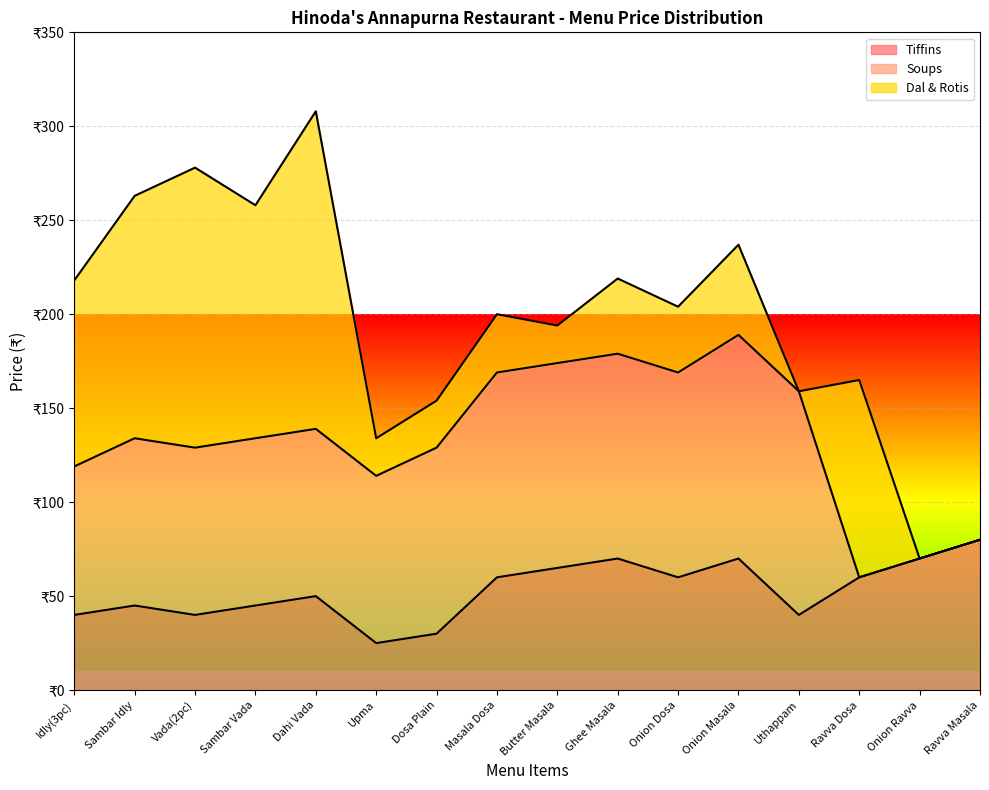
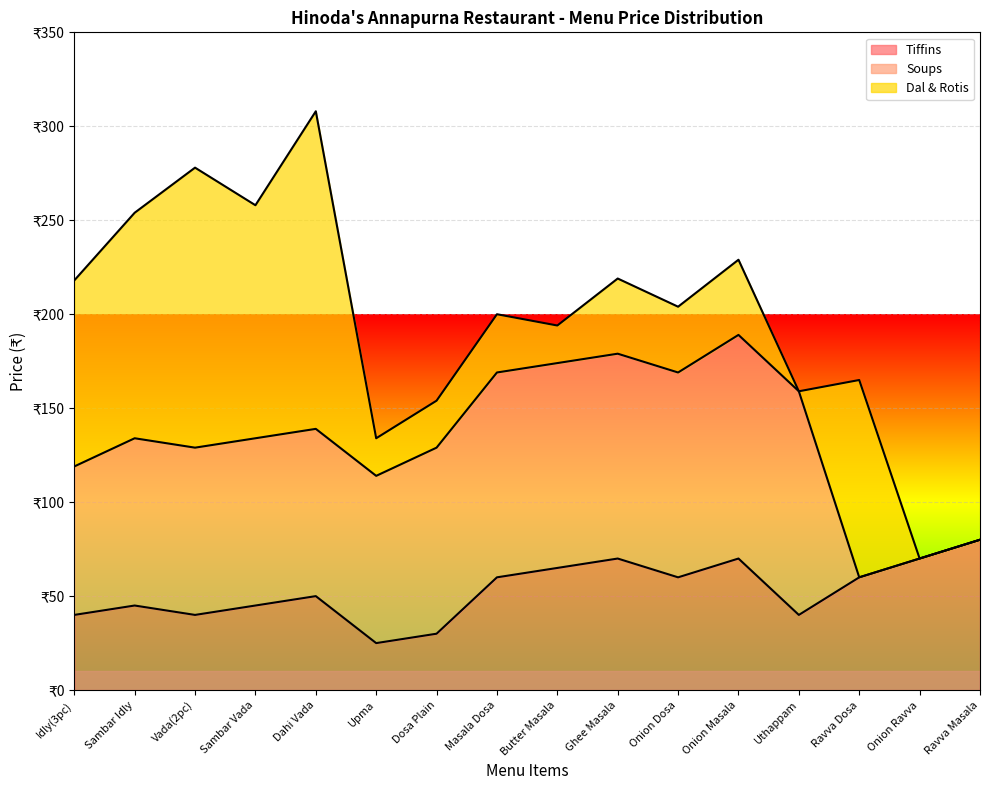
  {
    "Dal & Rotis": {
      "Idly(3pc)": "₹99",
-     "Sambar Idly": "₹129",
+     "Sambar Idly": "₹120",
      "Vada(2pc)": "₹149",
      "Sambar Vada": "₹124",
      "Dahi Vada": "₹169",
      "Upma": "₹20",
      "Dosa Plain": "₹25",
      "Masala Dosa": "₹31",
      "Butter Masala": "₹20",
      "Ghee Masala": "₹40",
      "Onion Dosa": "₹35",
-     "Onion Masala": "₹48",
+     "Onion Masala": "₹40",
      "Ravva Dosa": "₹105"
    }
  }
